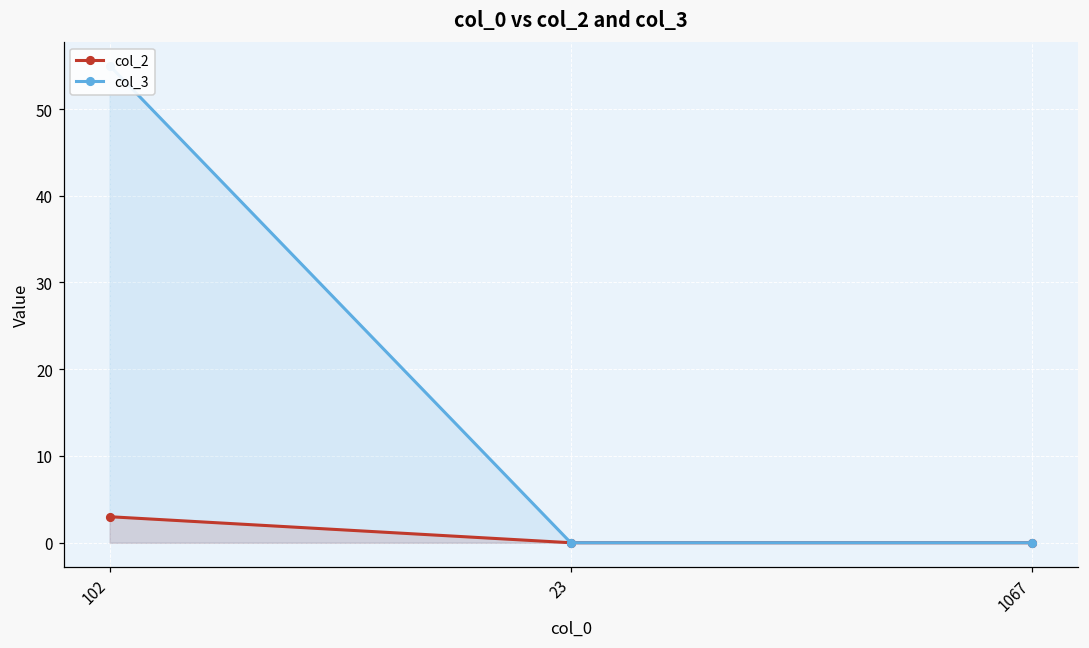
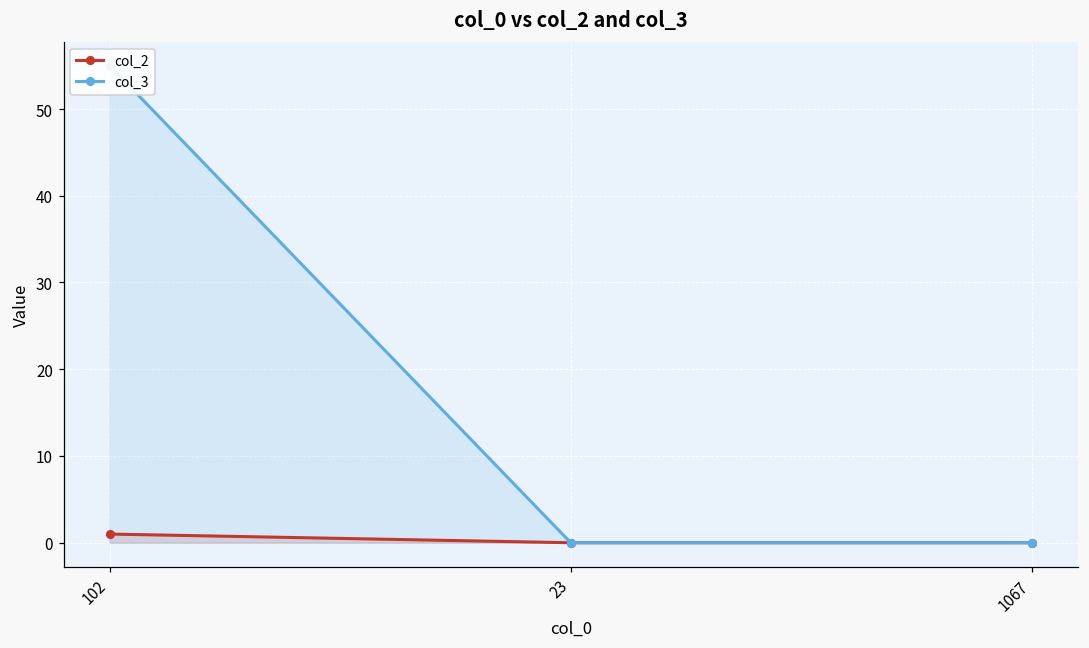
  {
    "col_2": {
-     "102": 3
+     "102": 1
    }
  }
